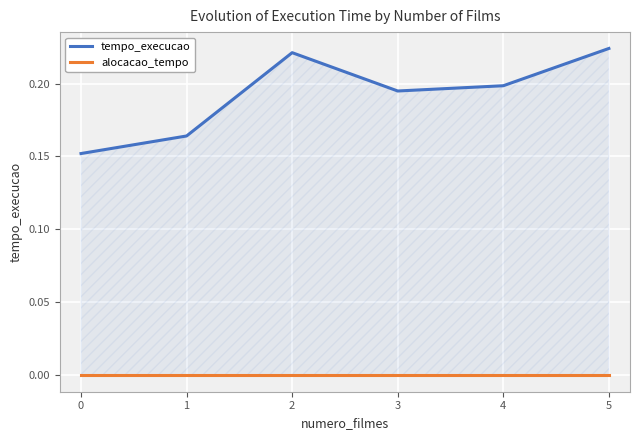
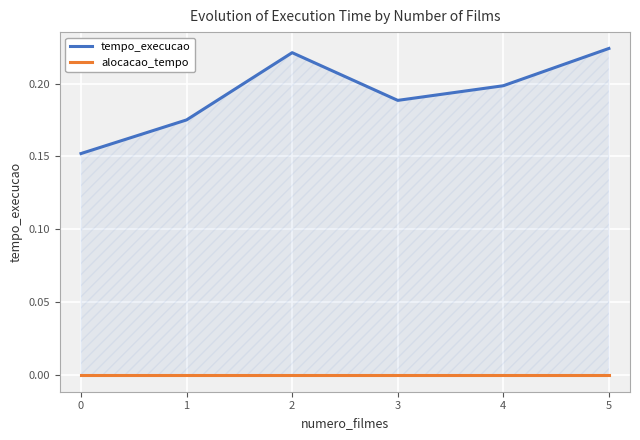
  {
    "tempo_execucao": {
      "0": 0.152,
-     "1": 0.164,
+     "1": 0.175,
      "2": 0.221,
-     "3": 0.195,
+     "3": 0.188,
      "4": 0.198,
      "5": 0.224
    },
    "alocacao_tempo": {
      "0": 0.000,
      "1": 0.000,
      "2": 0.000,
      "3": 0.000,
      "4": 0.000,
      "5": 0.000
    }
  }
